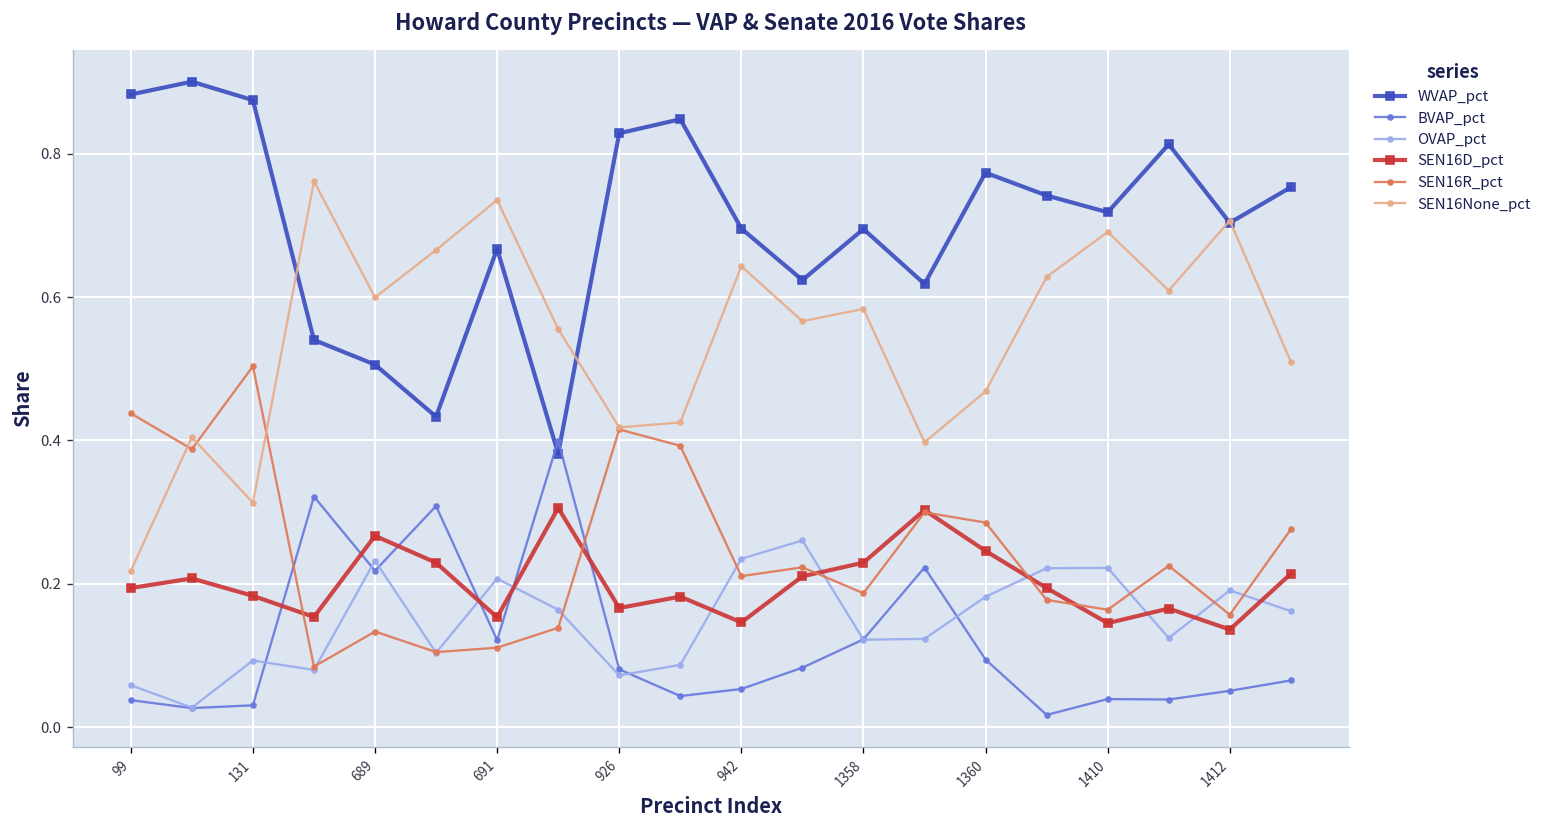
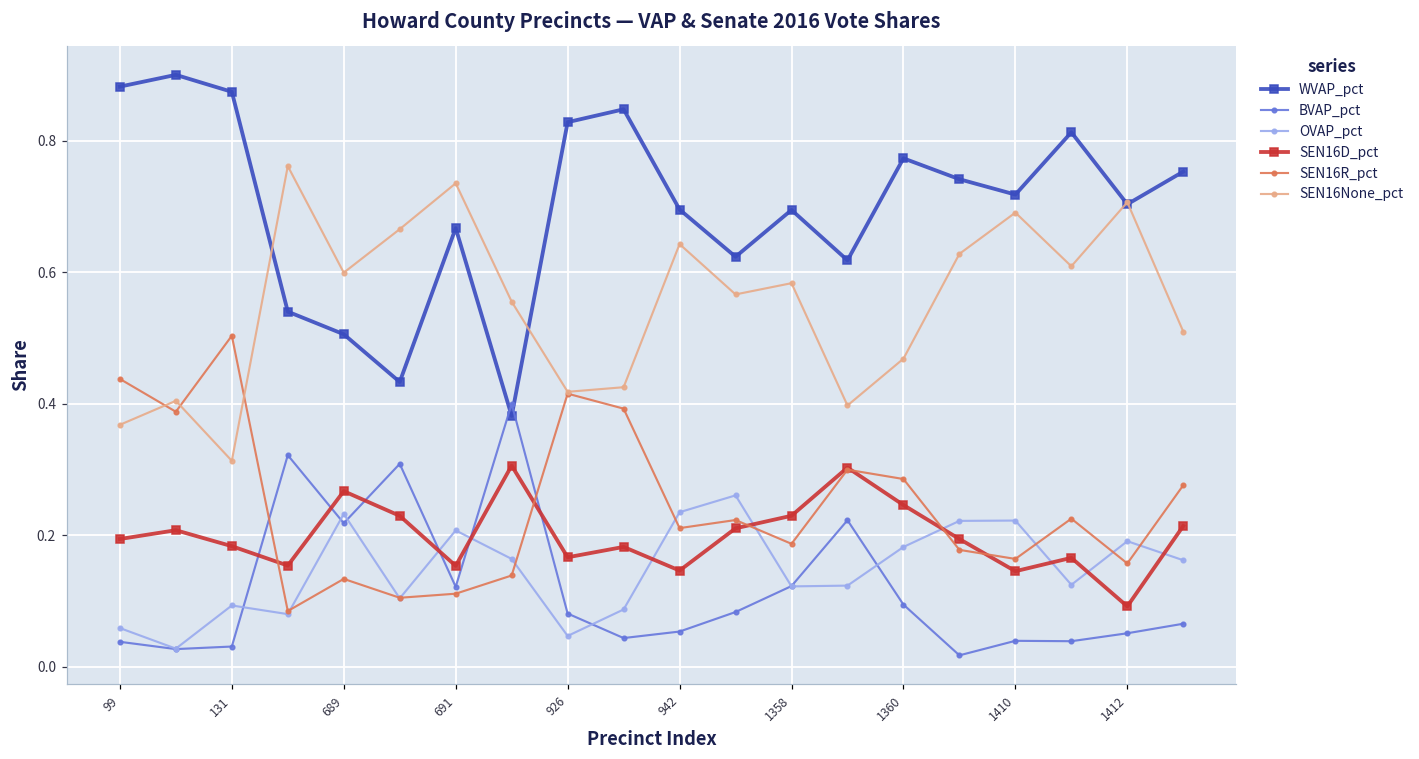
  {
    "WVAP_pct": {
      "99": 0.88,
      "131": 0.87,
      "689": 0.51,
      "691": 0.67,
      "926": 0.83,
      "942": 0.70,
      "1358": 0.69,
      "1360": 0.77,
      "1410": 0.72
    },
    "BVAP_pct": {
      "99": 0.04,
      "131": 0.03,
      "689": 0.22,
      "691": 0.12,
      "926": 0.08,
      "942": 0.05,
      "1360": 0.09,
      "1410": 0.04,
      "1412": 0.05
    },
    "OVAP_pct": {
      "99": 0.06,
      "131": 0.09,
      "689": 0.23,
      "691": 0.21,
-     "926": 0.07,
+     "926": 0.05,
      "942": 0.24,
      "1360": 0.18,
      "1410": 0.22,
      "1412": 0.19
    },
    "SEN16D_pct": {
      "99": 0.19,
      "131": 0.18,
      "689": 0.27,
      "691": 0.15,
      "926": 0.17,
      "942": 0.15,
      "1358": 0.23,
      "1360": 0.25,
      "1410": 0.15,
-     "1412": 0.14
+     "1412": 0.09
    },
    "SEN16R_pct": {
      "99": 0.44,
      "131": 0.50,
      "689": 0.13,
      "691": 0.11,
      "942": 0.21,
      "1358": 0.19,
      "1360": 0.29,
      "1410": 0.16,
      "1412": 0.16
    },
    "SEN16None_pct": {
-     "99": 0.22,
+     "99": 0.37,
      "131": 0.31,
      "689": 0.60,
      "691": 0.74,
      "942": 0.64,
      "1358": 0.58,
      "1360": 0.47,
      "1410": 0.69
    }
  }
